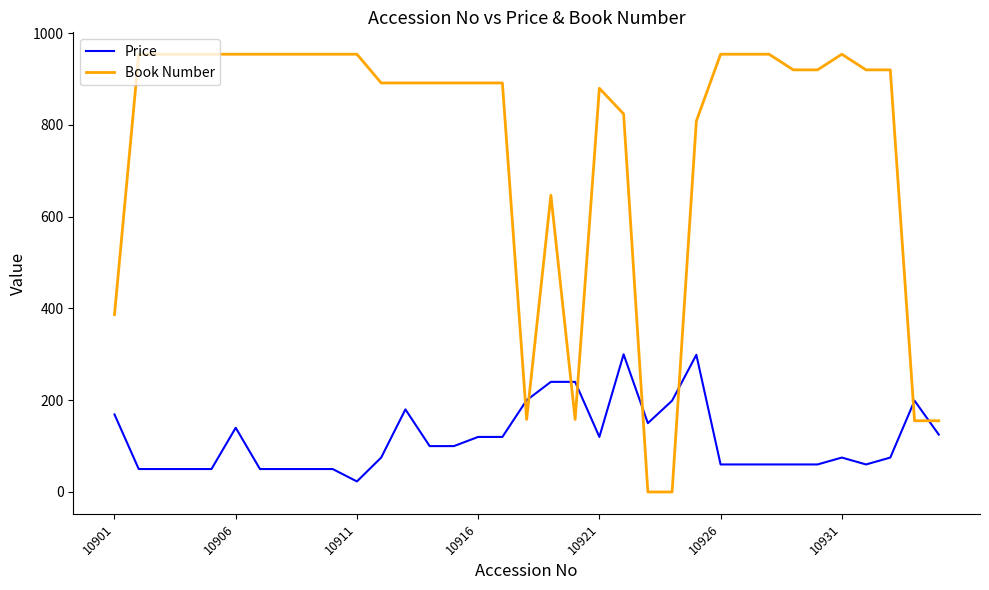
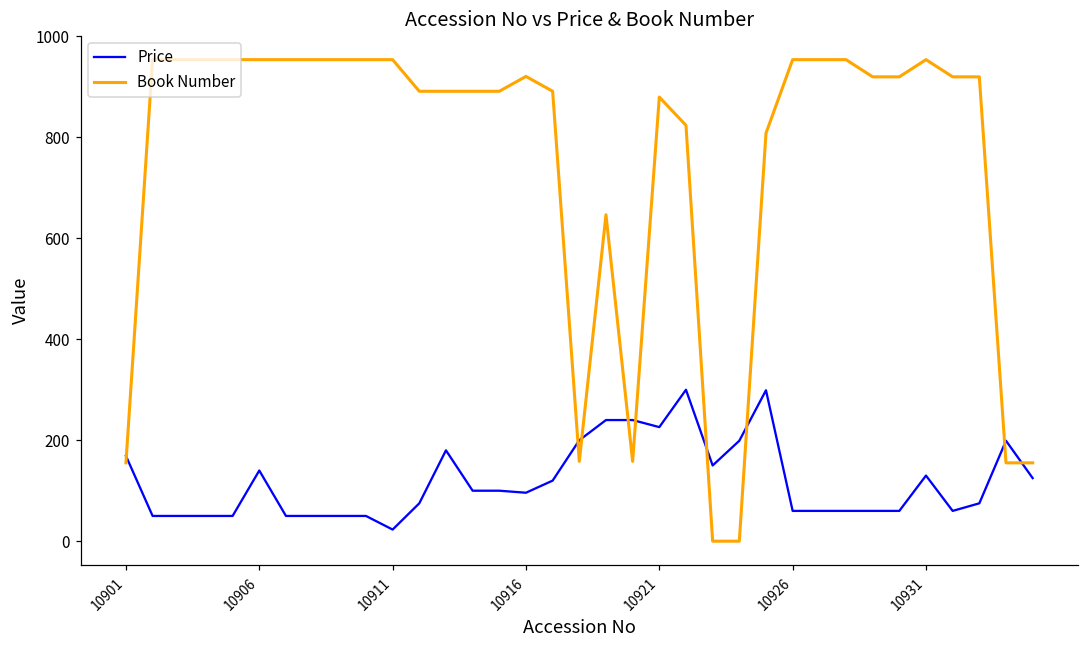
  {
    "Price": {
      "10901": 170,
      "10906": 140,
      "10911": 20,
-     "10916": 120,
-     "10921": 120,
+     "10916": 100,
+     "10921": 230,
      "10926": 60,
-     "10931": 80
+     "10931": 130
    },
    "Book Number": {
-     "10901": 390,
+     "10901": 160,
      "10906": 950,
      "10911": 950,
-     "10916": 890,
+     "10916": 920,
      "10921": 880,
      "10926": 950,
      "10931": 950
    }
  }
